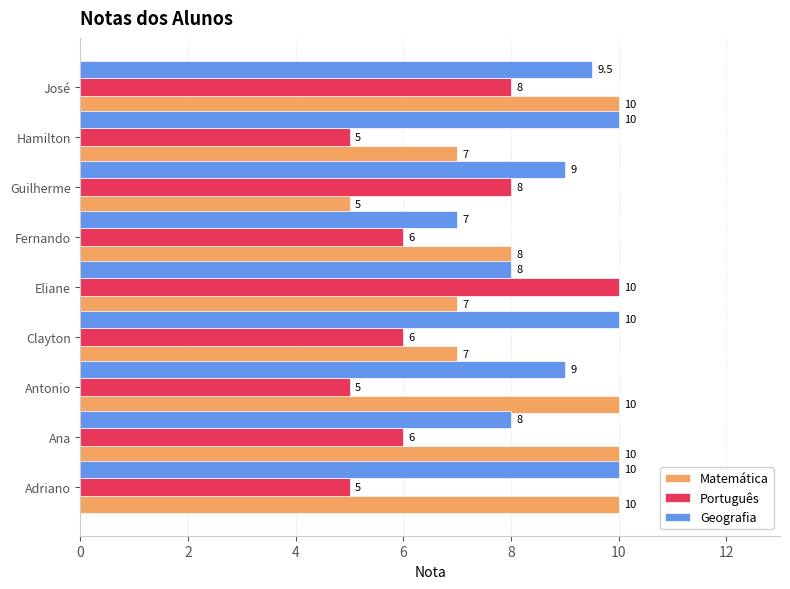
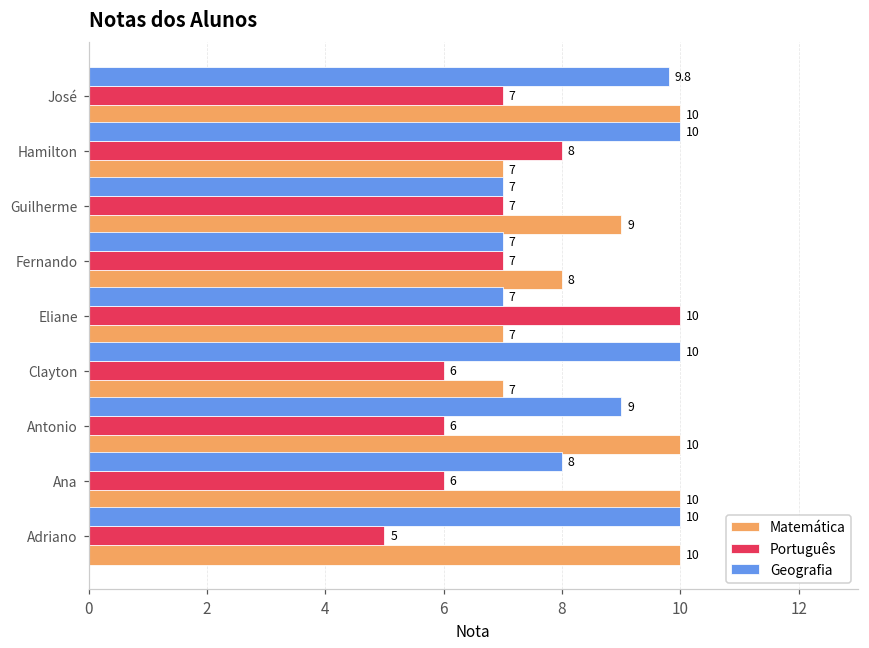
  {
    "Matemática": {
      "José": 10,
      "Hamilton": 7,
-     "Guilherme": 5,
+     "Guilherme": 9,
      "Fernando": 8,
      "Eliane": 7,
      "Clayton": 7,
      "Antonio": 10,
      "Ana": 10,
      "Adriano": 10
    },
    "Português": {
-     "José": 8,
-     "Hamilton": 5,
-     "Guilherme": 8,
-     "Fernando": 6,
+     "José": 7,
+     "Hamilton": 8,
+     "Guilherme": 7,
+     "Fernando": 7,
      "Eliane": 10,
      "Clayton": 6,
-     "Antonio": 5,
+     "Antonio": 6,
      "Ana": 6,
      "Adriano": 5
    },
    "Geografia": {
-     "José": 9.5,
+     "José": 9.8,
      "Hamilton": 10,
-     "Guilherme": 9,
+     "Guilherme": 7,
      "Fernando": 7,
-     "Eliane": 8,
+     "Eliane": 7,
      "Clayton": 10,
      "Antonio": 9,
      "Ana": 8,
      "Adriano": 10
    }
  }
